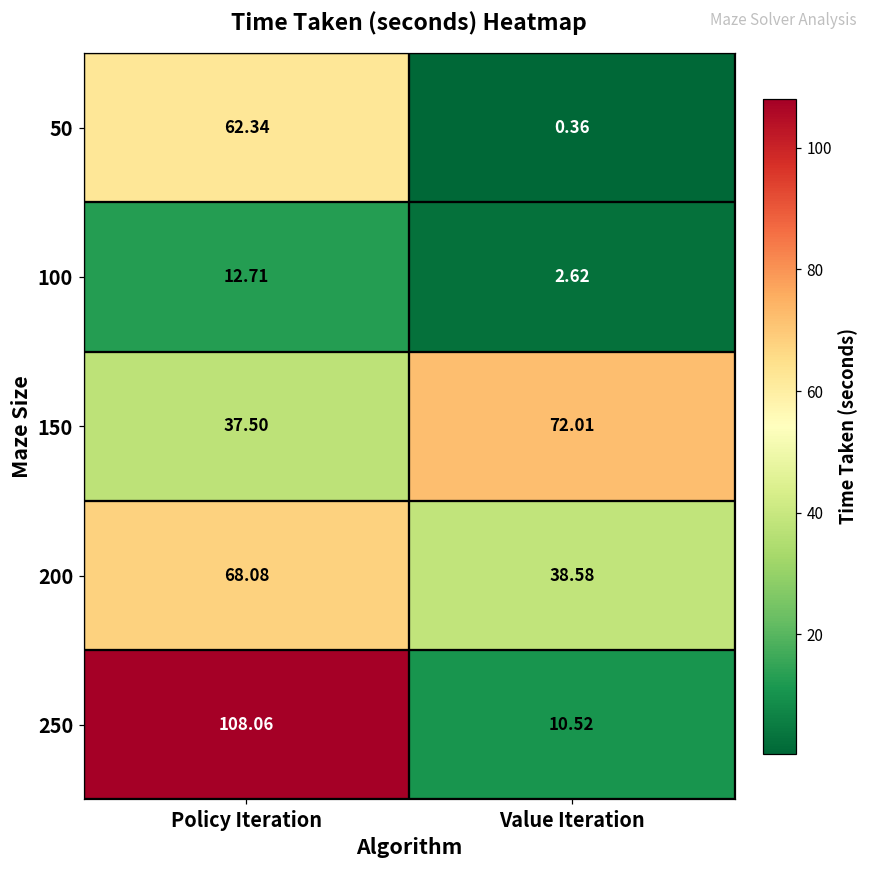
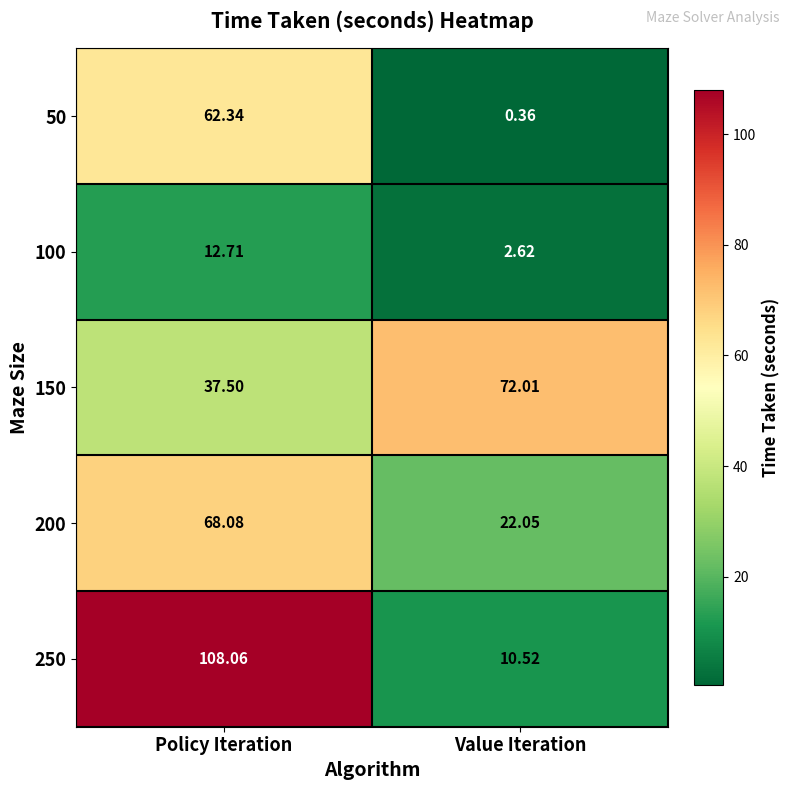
  {
    "50": {
      "Policy Iteration": 62.34,
      "Value Iteration": 0.36
    },
    "100": {
      "Policy Iteration": 12.71,
      "Value Iteration": 2.62
    },
    "150": {
      "Policy Iteration": 37.50,
      "Value Iteration": 72.01
    },
    "200": {
      "Policy Iteration": 68.08,
-     "Value Iteration": 38.58
+     "Value Iteration": 22.05
    },
    "250": {
      "Policy Iteration": 108.06,
      "Value Iteration": 10.52
    }
  }
